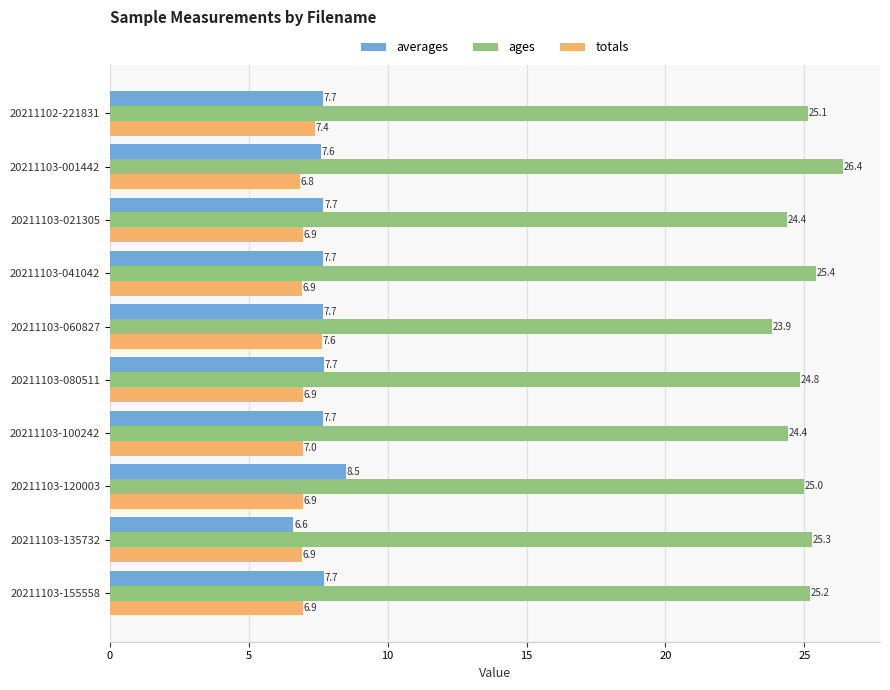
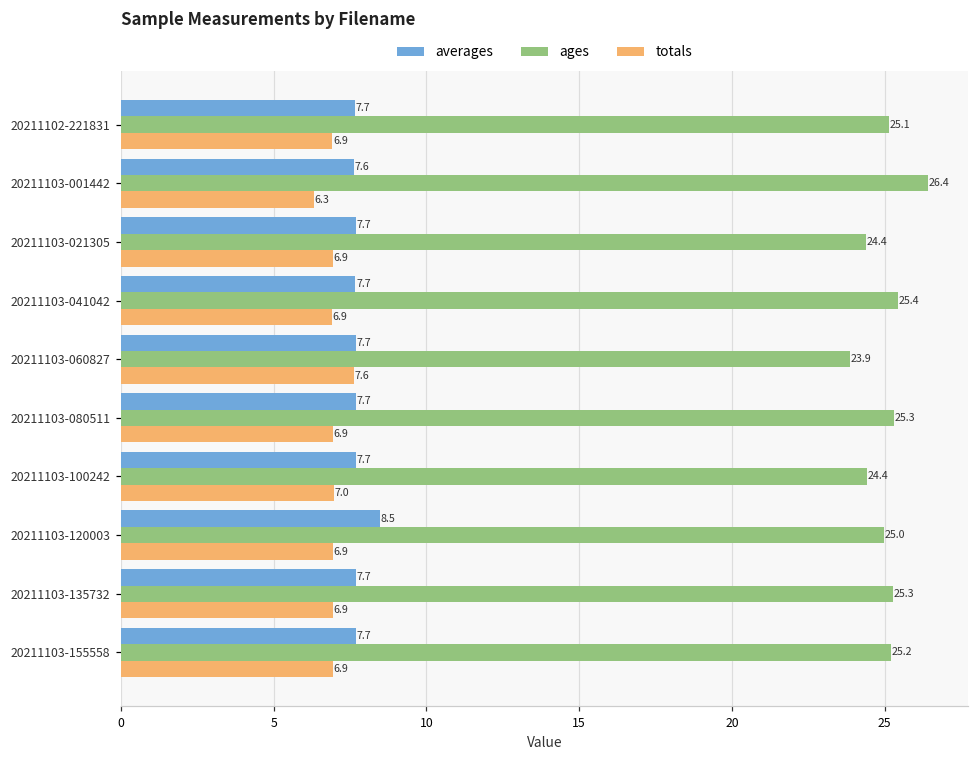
  {
    "averages": {
      "20211102-221831": 7.7,
      "20211103-001442": 7.6,
      "20211103-021305": 7.7,
      "20211103-041042": 7.7,
      "20211103-060827": 7.7,
      "20211103-080511": 7.7,
      "20211103-100242": 7.7,
      "20211103-120003": 8.5,
-     "20211103-135732": 6.6,
+     "20211103-135732": 7.7,
      "20211103-155558": 7.7
    },
    "ages": {
      "20211102-221831": 25.1,
      "20211103-001442": 26.4,
      "20211103-021305": 24.4,
      "20211103-041042": 25.4,
      "20211103-060827": 23.9,
-     "20211103-080511": 24.8,
+     "20211103-080511": 25.3,
      "20211103-100242": 24.4,
      "20211103-120003": 25.0,
      "20211103-135732": 25.3,
      "20211103-155558": 25.2
    },
    "totals": {
-     "20211102-221831": 7.4,
-     "20211103-001442": 6.8,
+     "20211102-221831": 6.9,
+     "20211103-001442": 6.3,
      "20211103-021305": 6.9,
      "20211103-041042": 6.9,
      "20211103-060827": 7.6,
      "20211103-080511": 6.9,
      "20211103-100242": 7.0,
      "20211103-120003": 6.9,
      "20211103-135732": 6.9,
      "20211103-155558": 6.9
    }
  }
